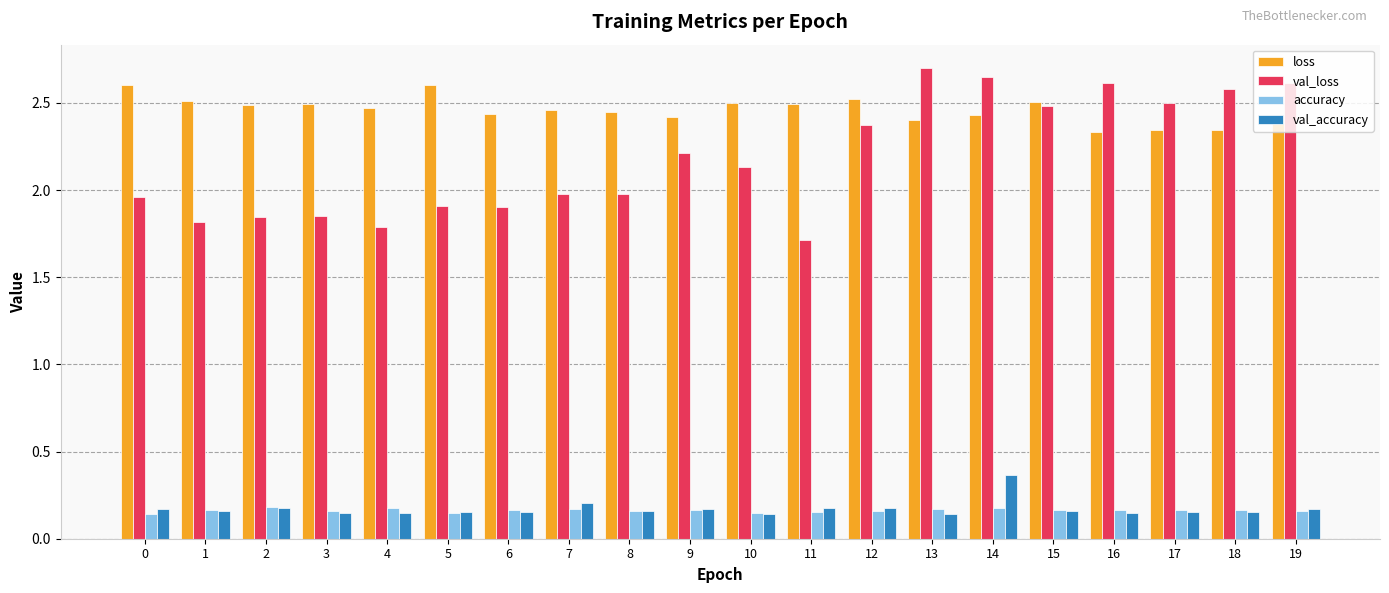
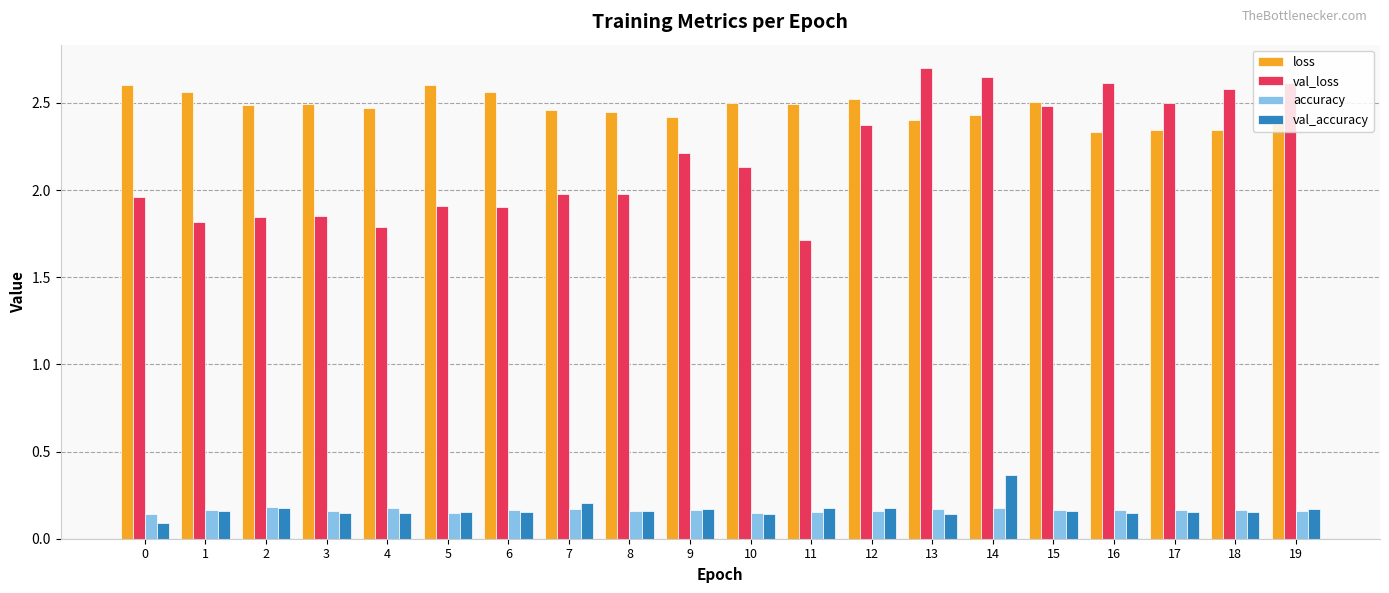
  {
    "loss": {
      "0": 2.60,
-     "1": 2.51,
+     "1": 2.56,
      "2": 2.49,
      "3": 2.50,
      "4": 2.47,
      "5": 2.60,
-     "6": 2.44,
+     "6": 2.56,
      "7": 2.46,
      "8": 2.45,
      "9": 2.42,
      "10": 2.50,
      "11": 2.49,
      "12": 2.52,
      "13": 2.40,
      "14": 2.43,
      "15": 2.51,
      "16": 2.33,
      "17": 2.35,
      "18": 2.34
    },
    "val_loss": {
      "0": 1.96,
      "1": 1.82,
      "2": 1.84,
      "3": 1.85,
      "4": 1.79,
      "5": 1.91,
      "6": 1.91,
      "7": 1.98,
      "8": 1.98,
      "9": 2.21,
      "10": 2.13,
      "11": 1.72,
      "12": 2.37,
      "13": 2.70,
      "14": 2.65,
      "15": 2.48,
      "16": 2.61,
      "17": 2.50,
      "18": 2.58
    },
    "accuracy": {
      "0": 0.14,
      "1": 0.16,
      "2": 0.18,
      "3": 0.16,
      "4": 0.18,
      "5": 0.15,
      "6": 0.16,
      "7": 0.17,
      "8": 0.16,
      "9": 0.17,
      "10": 0.15,
      "11": 0.15,
      "12": 0.16,
      "13": 0.17,
      "14": 0.18,
      "15": 0.17,
      "16": 0.16,
      "17": 0.16,
      "18": 0.17,
      "19": 0.16
    },
    "val_accuracy": {
-     "0": 0.17,
+     "0": 0.09,
      "1": 0.16,
      "2": 0.17,
      "3": 0.15,
      "4": 0.15,
      "5": 0.15,
      "6": 0.15,
      "7": 0.20,
      "8": 0.16,
      "9": 0.17,
      "10": 0.14,
      "11": 0.17,
      "12": 0.17,
      "13": 0.14,
      "14": 0.37,
      "15": 0.16,
      "16": 0.15,
      "17": 0.15,
      "18": 0.15,
      "19": 0.17
    }
  }
